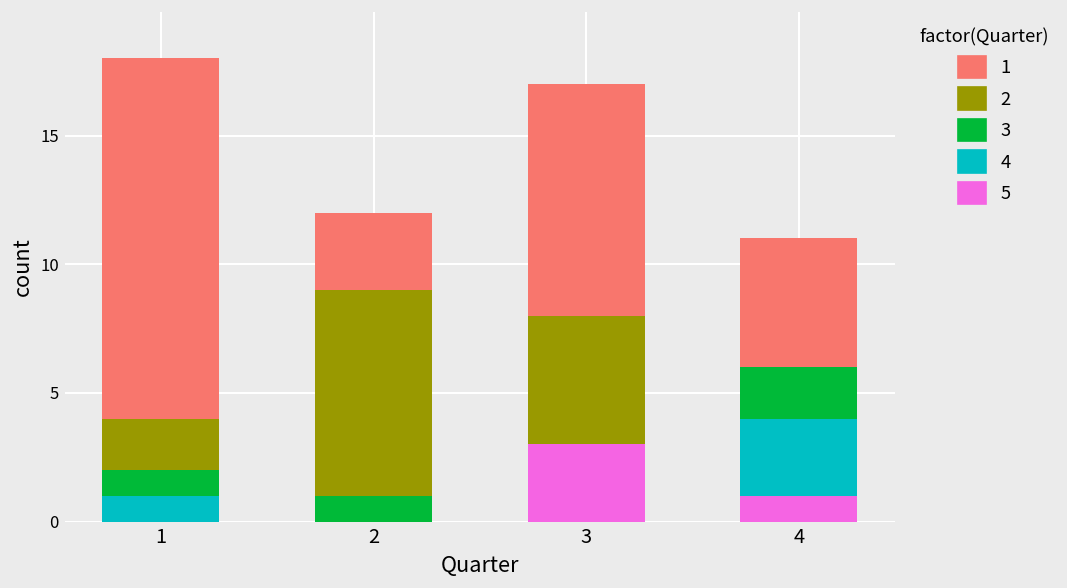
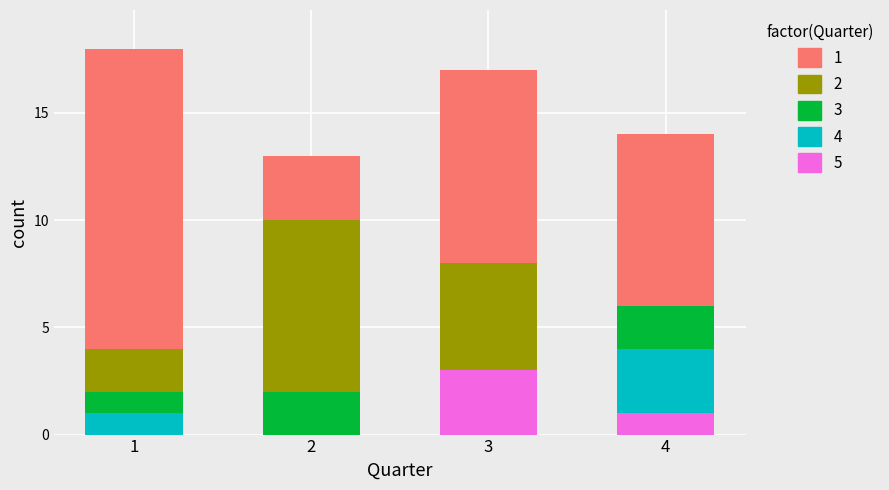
  {
    "5": {
      "1": 0,
      "2": 0,
      "3": 3,
      "4": 1
    },
    "4": {
      "1": 1,
      "2": 0,
      "3": 0,
      "4": 3
    },
    "3": {
      "1": 1,
-     "2": 1,
+     "2": 2,
      "3": 0,
      "4": 2
    },
    "2": {
      "1": 2,
      "2": 8,
      "3": 5,
      "4": 0
    },
    "1": {
      "1": 14,
      "2": 3,
      "3": 9,
-     "4": 5
+     "4": 8
    }
  }
